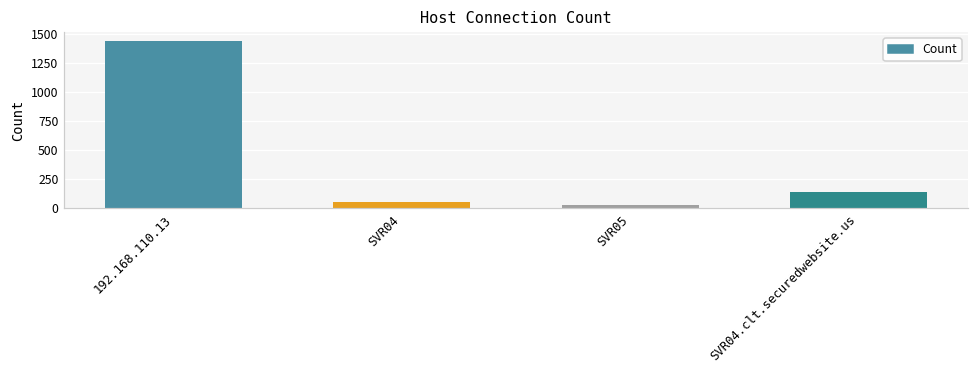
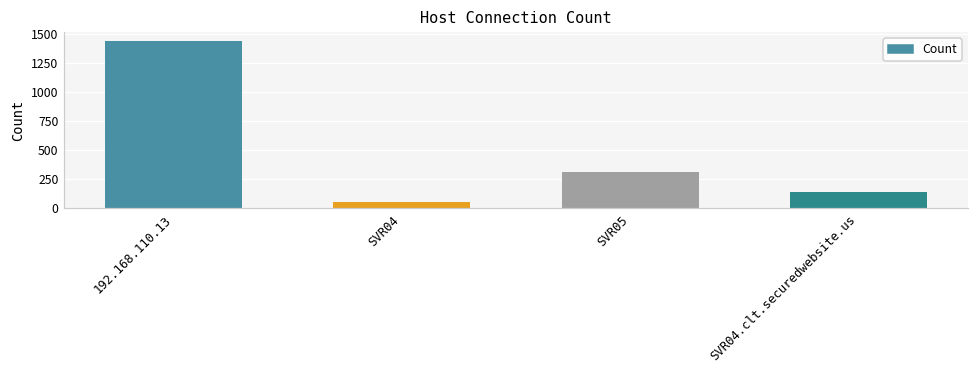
  {
    "192.168.110.13": 1450,
    "SVR04": 50,
-   "SVR05": 20,
+   "SVR05": 320,
    "SVR04.clt.securedwebsite.us": 140
  }
